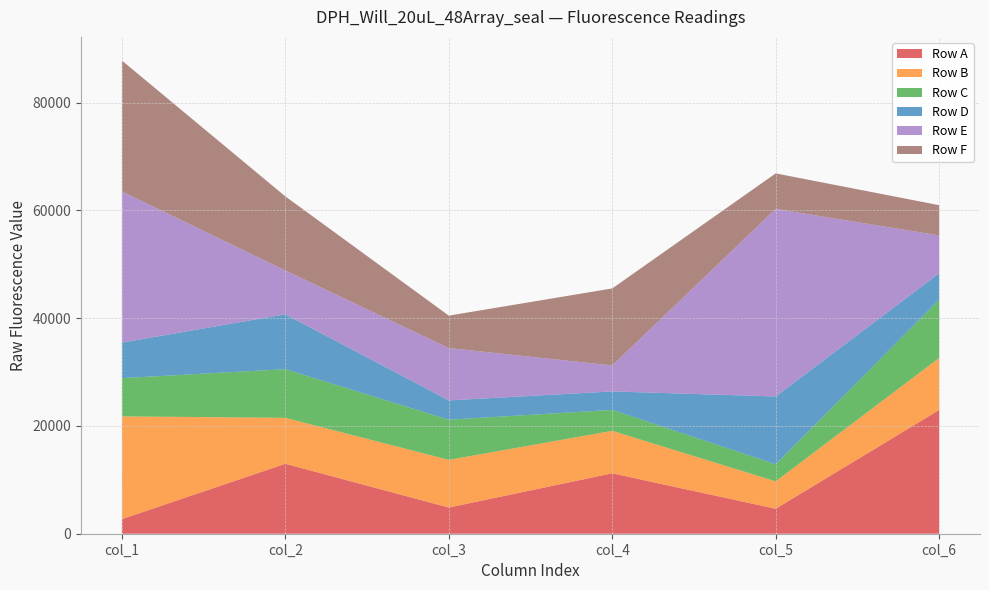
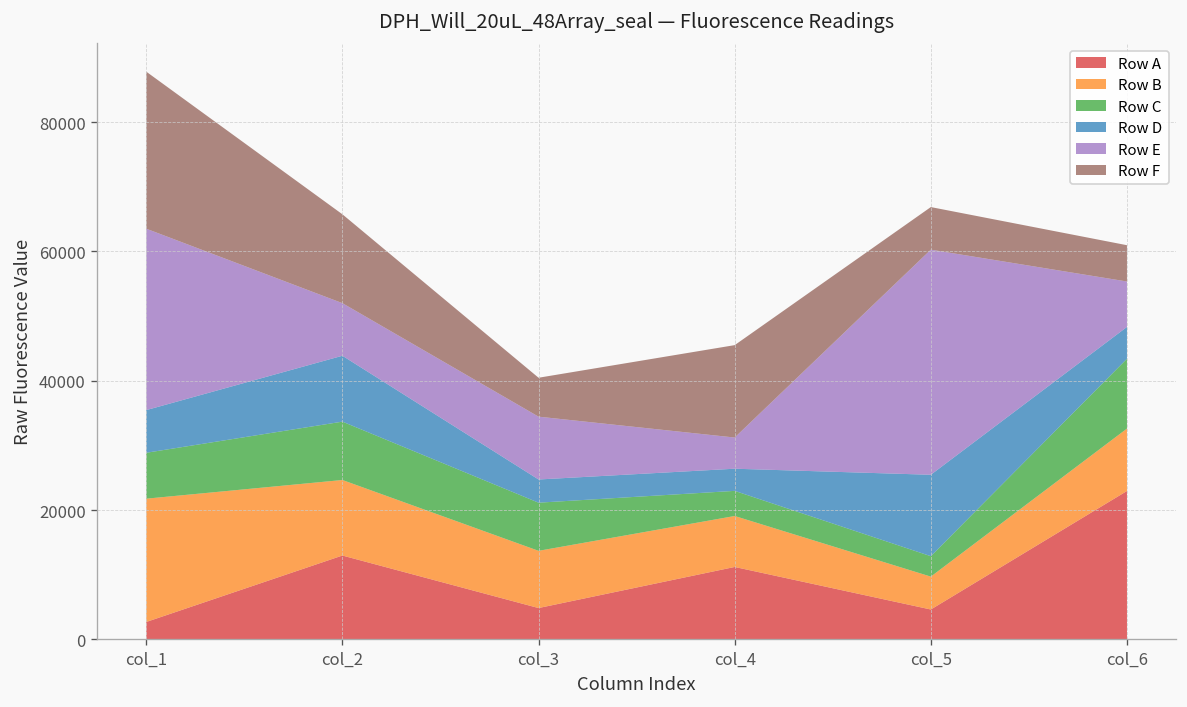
  {
    "Row A": {
      "col_1": 3000,
      "col_2": 13000,
      "col_3": 5000,
      "col_4": 11000,
      "col_5": 5000,
      "col_6": 23000
    },
    "Row B": {
      "col_1": 19000,
-     "col_2": 9000,
+     "col_2": 12000,
      "col_3": 9000,
      "col_4": 8000,
      "col_5": 5000,
      "col_6": 10000
    },
    "Row C": {
      "col_1": 7000,
      "col_2": 9000,
      "col_3": 7000,
      "col_4": 4000,
      "col_5": 3000,
      "col_6": 11000
    },
    "Row D": {
      "col_1": 7000,
      "col_2": 10000,
      "col_3": 4000,
      "col_4": 3000,
      "col_5": 13000,
      "col_6": 5000
    },
    "Row E": {
      "col_1": 28000,
      "col_2": 8000,
      "col_3": 10000,
      "col_4": 5000,
      "col_5": 35000,
      "col_6": 7000
    },
    "Row F": {
      "col_1": 24000,
      "col_2": 14000,
      "col_3": 6000,
      "col_4": 14000,
      "col_5": 7000,
      "col_6": 6000
    }
  }
